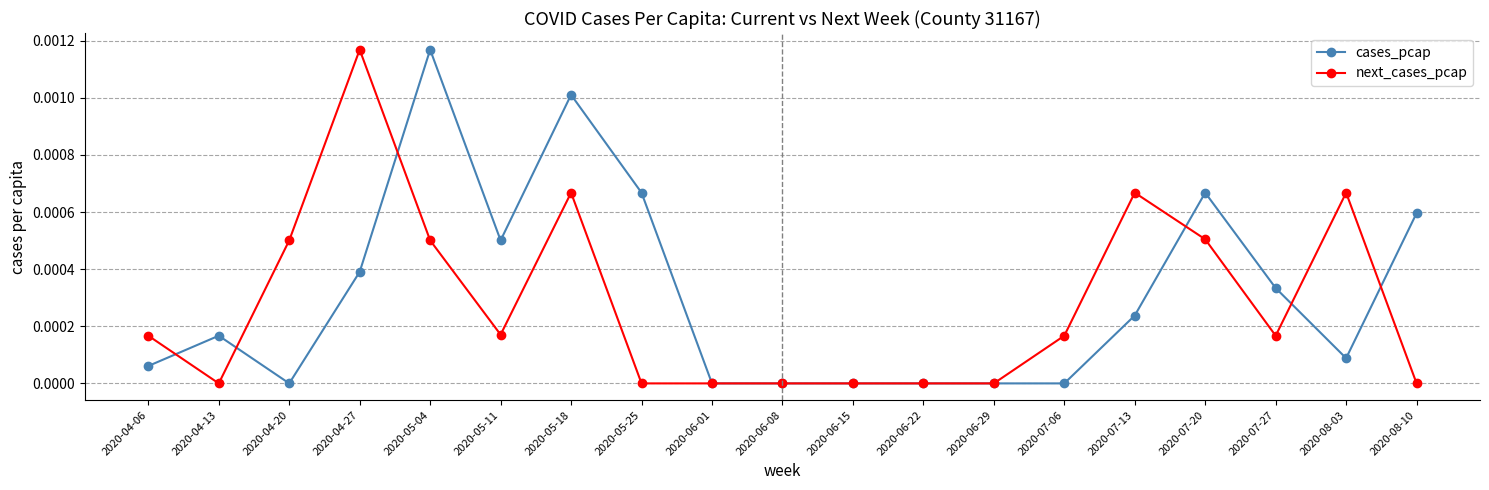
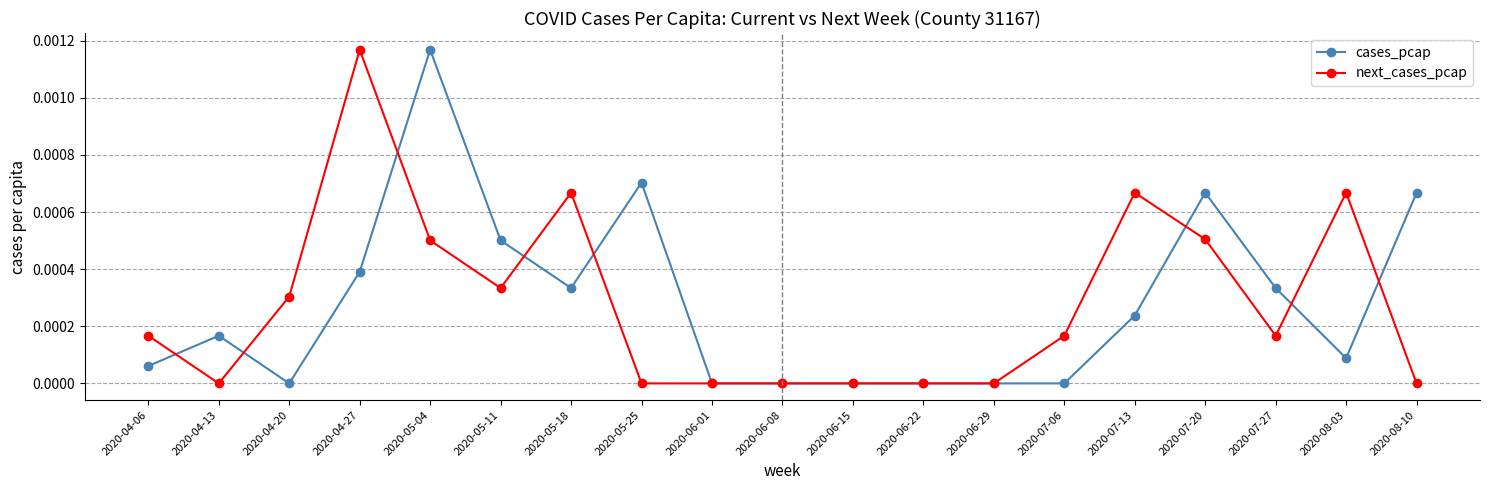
  {
    "cases_pcap": {
      "2020-04-06": 0.00006,
      "2020-04-13": 0.00017,
      "2020-04-20": 0.00000,
      "2020-04-27": 0.00039,
      "2020-05-04": 0.00117,
      "2020-05-11": 0.00050,
-     "2020-05-18": 0.00101,
-     "2020-05-25": 0.00067,
+     "2020-05-18": 0.00033,
+     "2020-05-25": 0.00070,
      "2020-07-06": 0.00000,
      "2020-07-13": 0.00024,
      "2020-07-20": 0.00067,
      "2020-07-27": 0.00033,
      "2020-08-03": 0.00009,
-     "2020-08-10": 0.00060
+     "2020-08-10": 0.00067
    },
    "next_cases_pcap": {
      "2020-04-06": 0.00017,
      "2020-04-13": 0.00000,
-     "2020-04-20": 0.00050,
+     "2020-04-20": 0.00030,
      "2020-04-27": 0.00117,
      "2020-05-04": 0.00050,
-     "2020-05-11": 0.00017,
+     "2020-05-11": 0.00033,
      "2020-05-18": 0.00067,
      "2020-05-25": 0.00000,
      "2020-07-06": 0.00017,
      "2020-07-13": 0.00067,
      "2020-07-20": 0.00050,
      "2020-07-27": 0.00017,
      "2020-08-03": 0.00067,
      "2020-08-10": 0.00000
    }
  }
